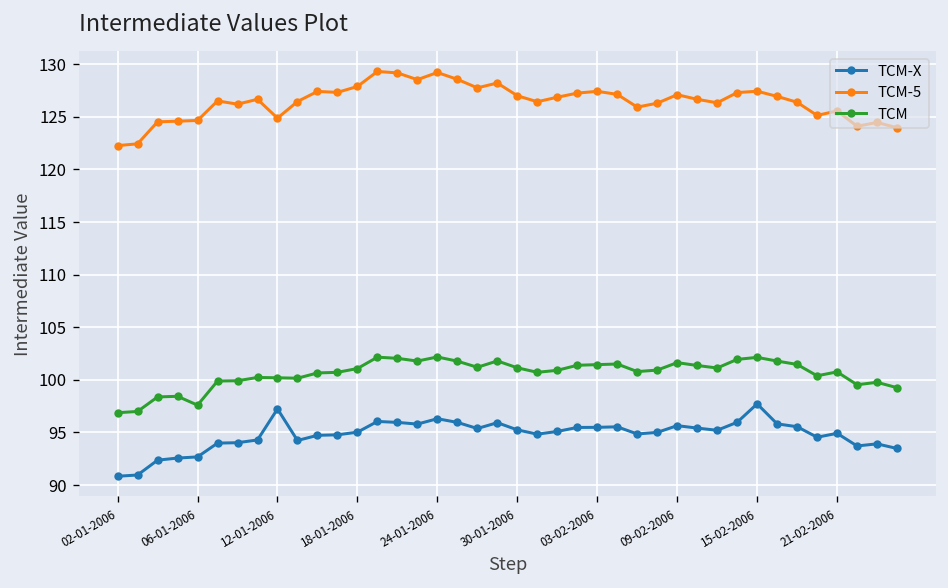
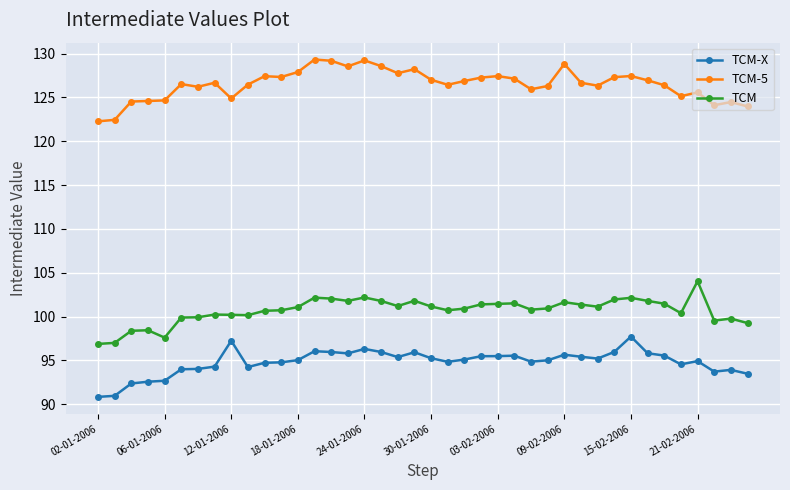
  {
    "TCM-X": {
      "02-01-2006": 91,
      "06-01-2006": 93,
      "12-01-2006": 97,
      "18-01-2006": 95,
      "24-01-2006": 96,
      "30-01-2006": 95,
      "03-02-2006": 95,
      "09-02-2006": 96,
      "15-02-2006": 98,
      "21-02-2006": 95
    },
    "TCM-5": {
      "02-01-2006": 122,
      "06-01-2006": 125,
      "12-01-2006": 125,
      "18-01-2006": 128,
      "24-01-2006": 129,
      "30-01-2006": 127,
      "03-02-2006": 127,
-     "09-02-2006": 127,
+     "09-02-2006": 129,
      "15-02-2006": 127
    },
    "TCM": {
      "02-01-2006": 97,
      "06-01-2006": 98,
      "12-01-2006": 100,
      "18-01-2006": 101,
      "24-01-2006": 102,
      "30-01-2006": 101,
      "03-02-2006": 101,
      "09-02-2006": 102,
      "15-02-2006": 102,
-     "21-02-2006": 101
+     "21-02-2006": 104
    }
  }
